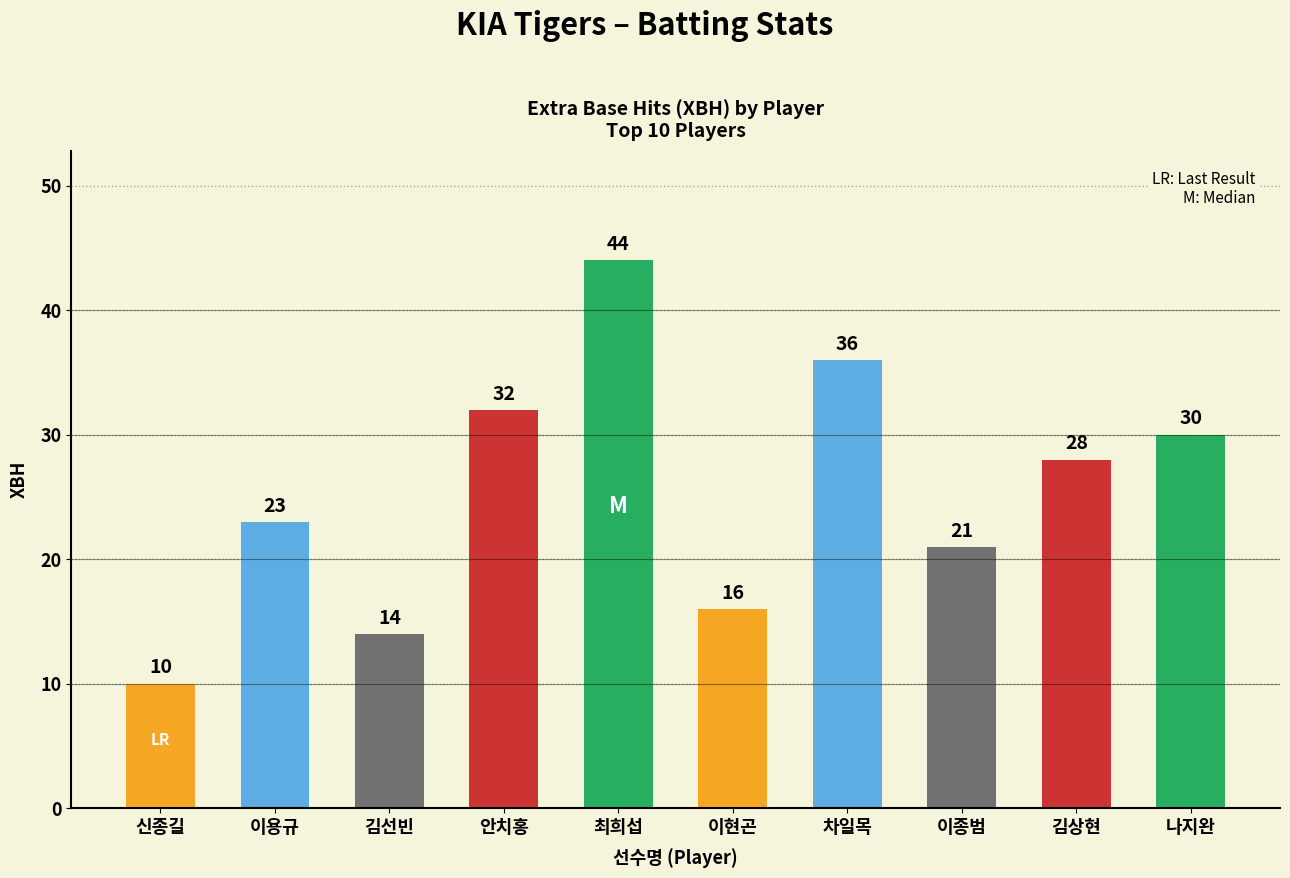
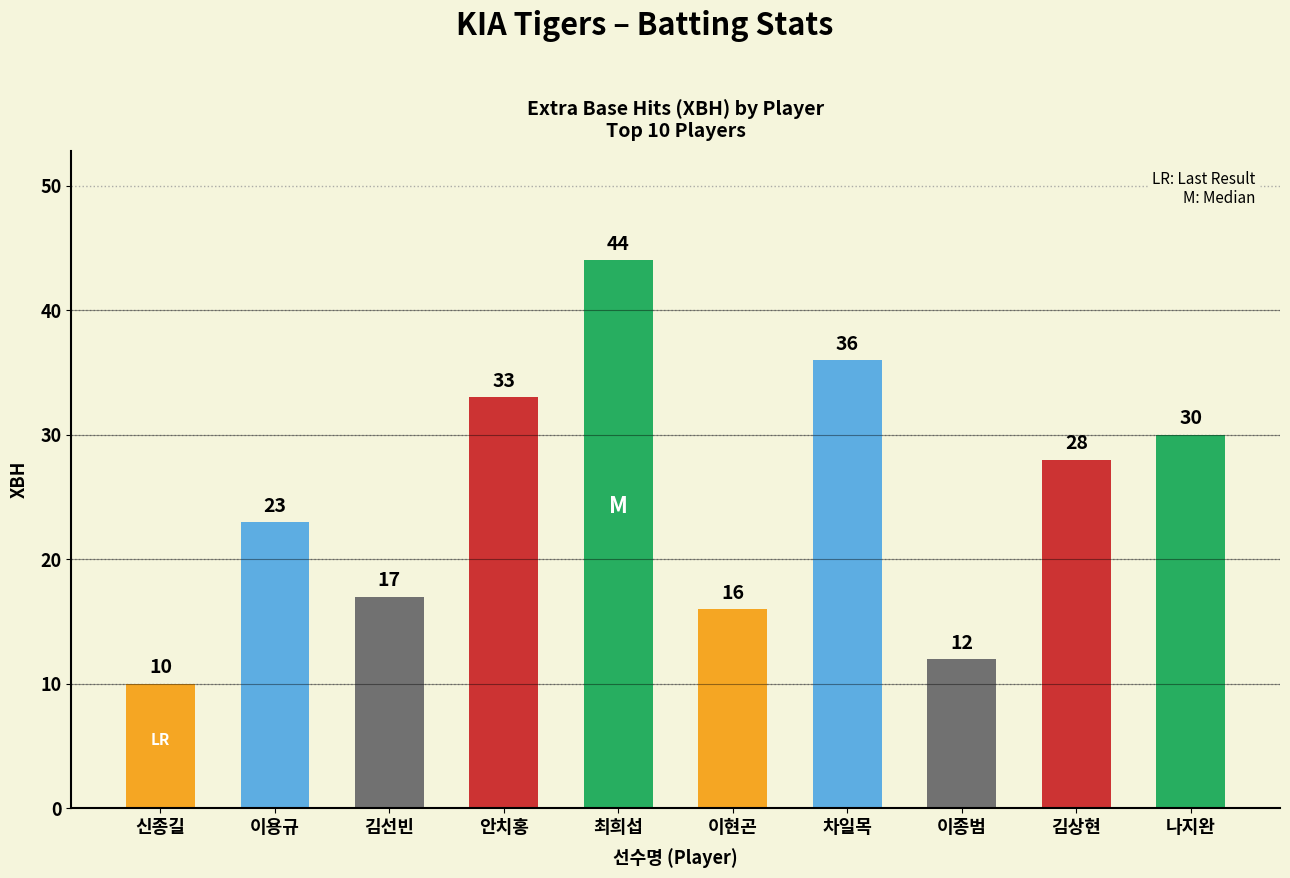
  {
    "신종길": 10,
    "이용규": 23,
-   "김선빈": 14,
-   "안치홍": 32,
+   "김선빈": 17,
+   "안치홍": 33,
    "최희섭": 44,
    "이현곤": 16,
    "차일목": 36,
-   "이종범": 21,
+   "이종범": 12,
    "김상현": 28,
    "나지완": 30
  }
